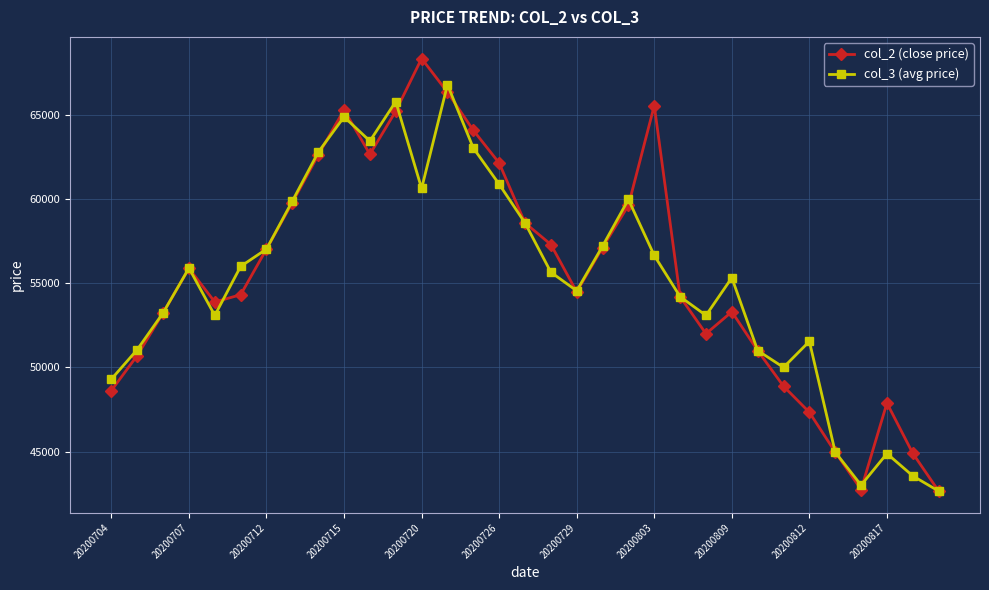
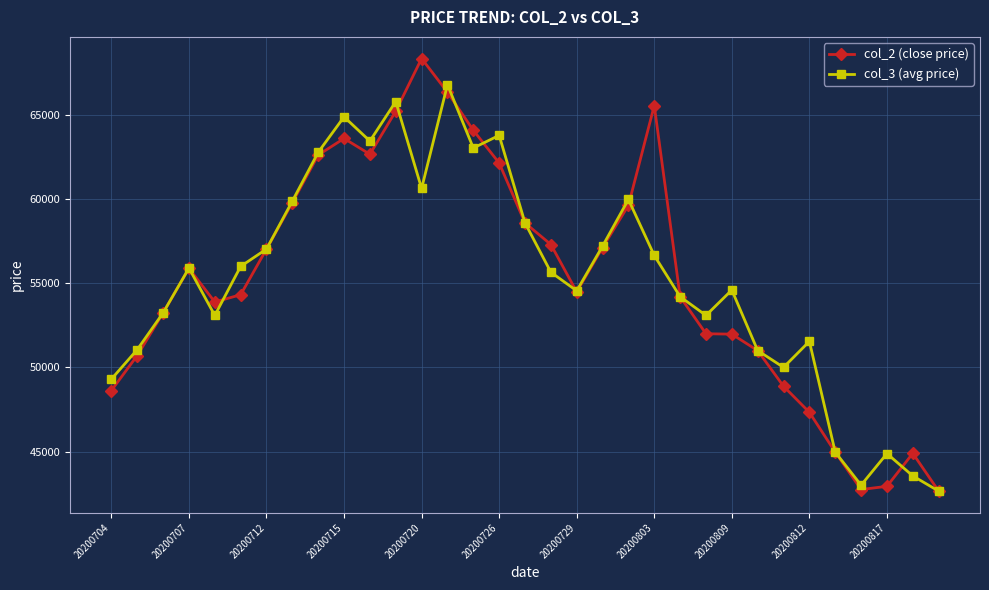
  {
    "col_2 (close price)": {
      "20200704": 48600,
-     "20200715": 65300,
+     "20200715": 63600,
      "20200720": 68400,
      "20200726": 62100,
      "20200803": 65600,
-     "20200809": 53300,
+     "20200809": 52000,
      "20200812": 47300,
-     "20200817": 47900
+     "20200817": 42900
    },
    "col_3 (avg price)": {
      "20200704": 49300,
      "20200715": 64900,
      "20200720": 60600,
-     "20200726": 60900,
+     "20200726": 63800,
      "20200803": 56600,
-     "20200809": 55300,
+     "20200809": 54600,
      "20200812": 51500,
      "20200817": 44900
    }
  }
